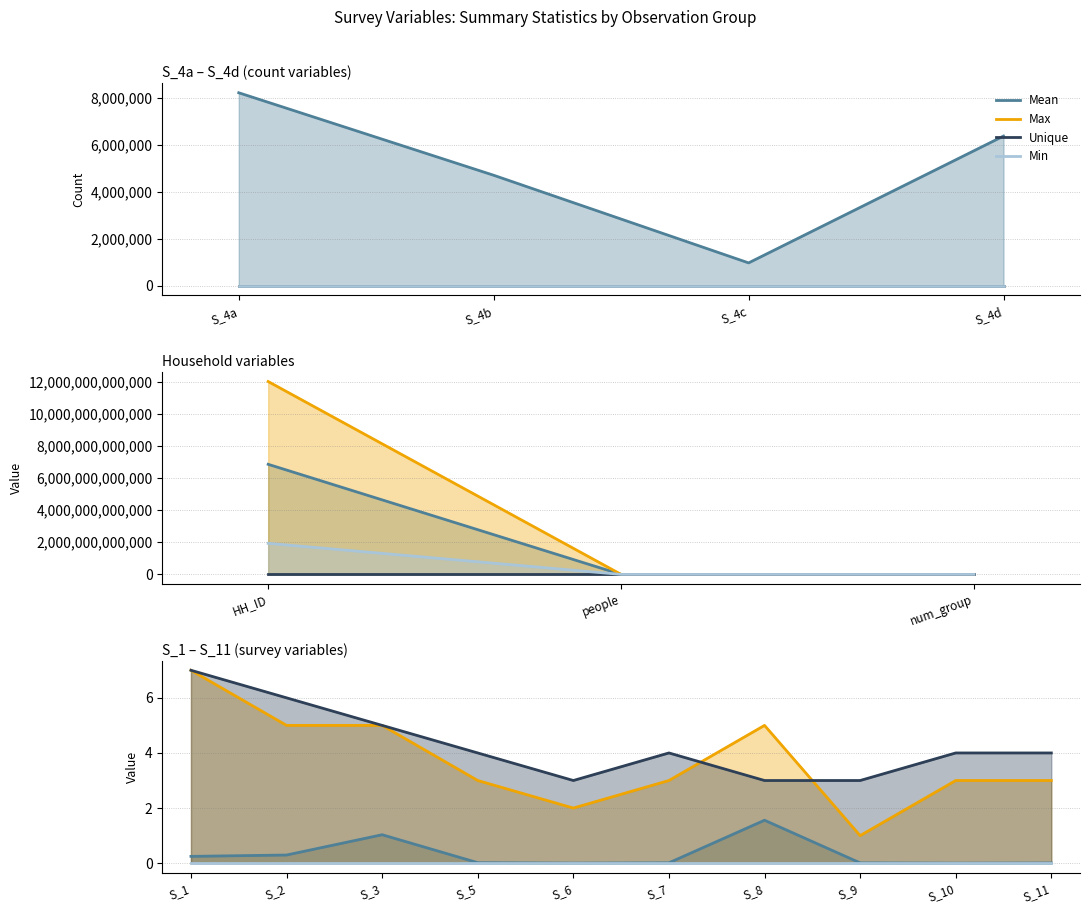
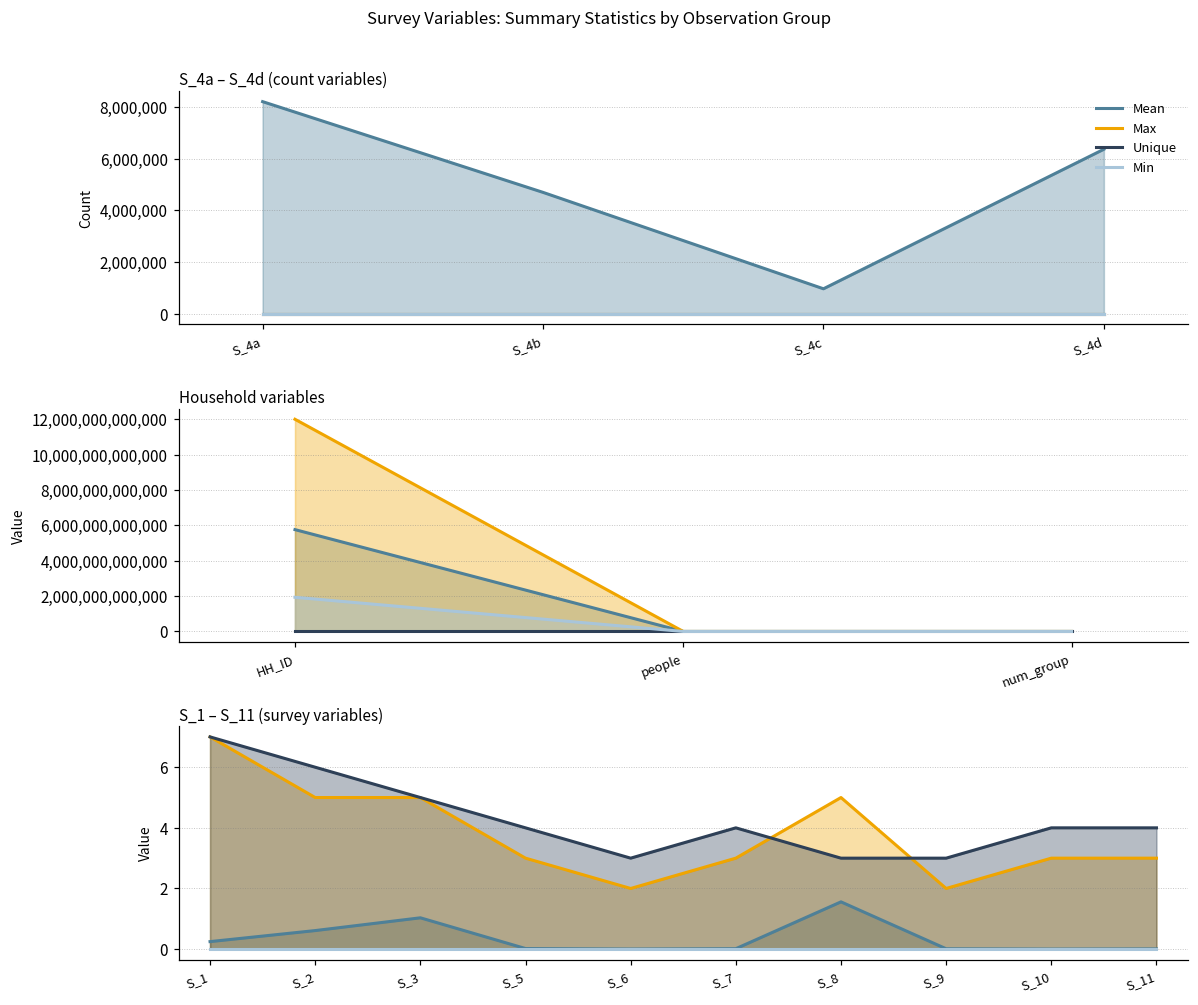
  {
    "S_4a – S_4d (count variables)": {
      "Mean": {
        "S_4a": "8,200,000",
        "S_4b": "4,700,000",
        "S_4c": "1,000,000",
        "S_4d": "6,400,000"
      },
      "Min": {
        "S_4a": "0",
        "S_4b": "0",
        "S_4c": "0",
        "S_4d": "0"
      }
    },
    "Household variables": {
      "Mean": {
-       "HH_ID": "6,900,000,000,000"
+       "HH_ID": "5,800,000,000,000"
      },
      "Max": {
        "HH_ID": "12,000,000,000,000"
      },
      "Unique": {
        "HH_ID": "0"
      },
      "Min": {
        "HH_ID": "1,900,000,000,000"
      }
    },
    "S_1 – S_11 (survey variables)": {
      "Mean": {
        "S_1": "0.2",
-       "S_2": "0.3",
+       "S_2": "0.6",
        "S_3": "1.0",
        "S_8": "1.6"
      },
      "Max": {
        "S_2": "5",
        "S_5": "3",
        "S_6": "2",
        "S_7": "3",
        "S_8": "5",
-       "S_9": "1",
+       "S_9": "2",
        "S_10": "3",
        "S_11": "3"
      },
      "Unique": {
        "S_2": "6.0",
        "S_5": "4.0",
        "S_6": "3.0",
        "S_7": "4.0",
        "S_8": "3.0",
        "S_9": "3.0",
        "S_10": "4.0",
        "S_11": "4.0"
      },
      "Min": {
        "S_1": "0.0",
        "S_2": "0.0",
        "S_3": "0.0",
        "S_8": "0.0"
      }
    }
  }
